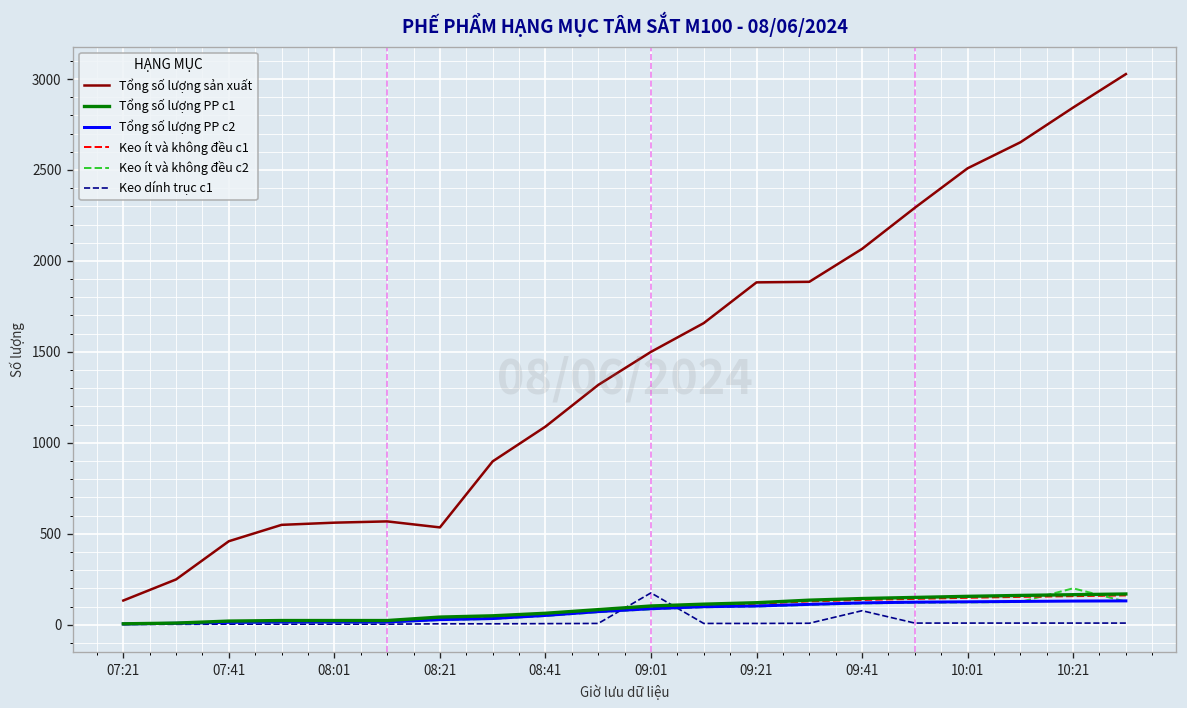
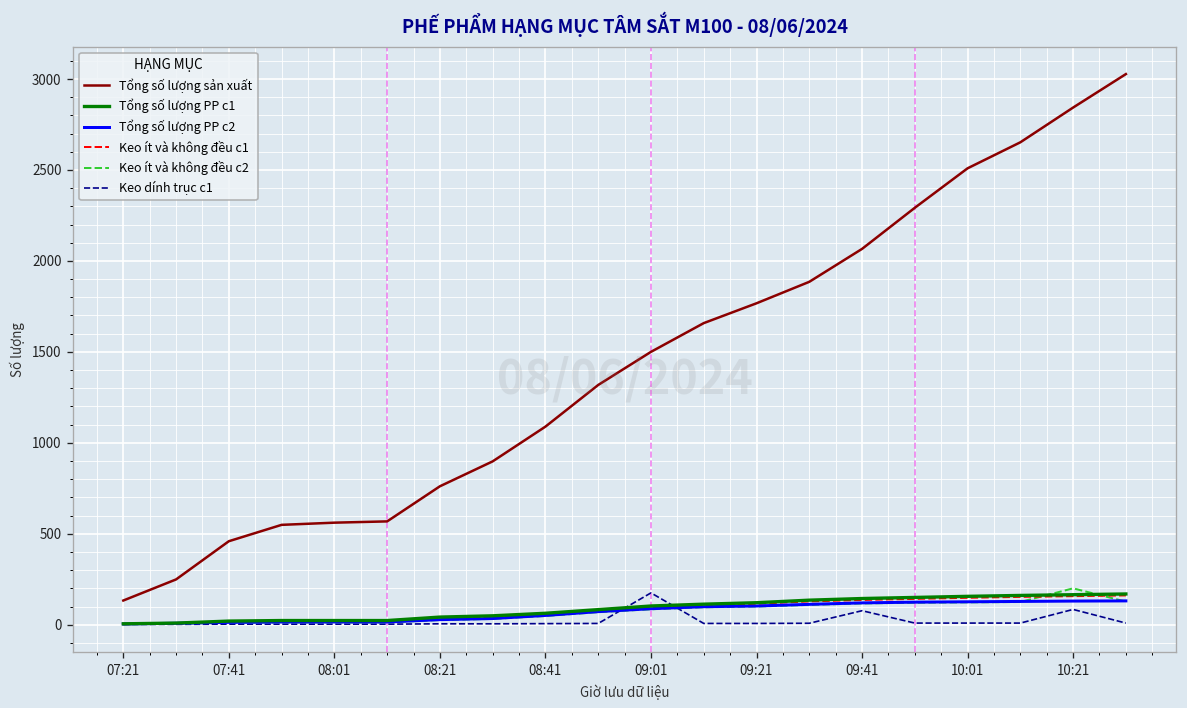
  {
    "Tổng số lượng sản xuất": {
      "07:21": 130,
      "07:41": 460,
      "08:01": 560,
-     "08:21": 540,
+     "08:21": 760,
      "08:41": 1090,
      "09:01": 1500,
-     "09:21": 1880,
+     "09:21": 1770,
      "09:41": 2070,
      "10:01": 2510,
      "10:21": 2840
    },
    "Tổng số lượng PP c2": {
      "10:21": 130
    },
    "Keo ít và không đều c2": {
      "10:21": 200
    },
    "Keo dính trục c1": {
      "08:21": 10,
      "08:41": 10,
      "09:01": 180,
      "09:21": 10,
      "09:41": 80,
      "10:01": 10,
-     "10:21": 10
+     "10:21": 80
    }
  }
